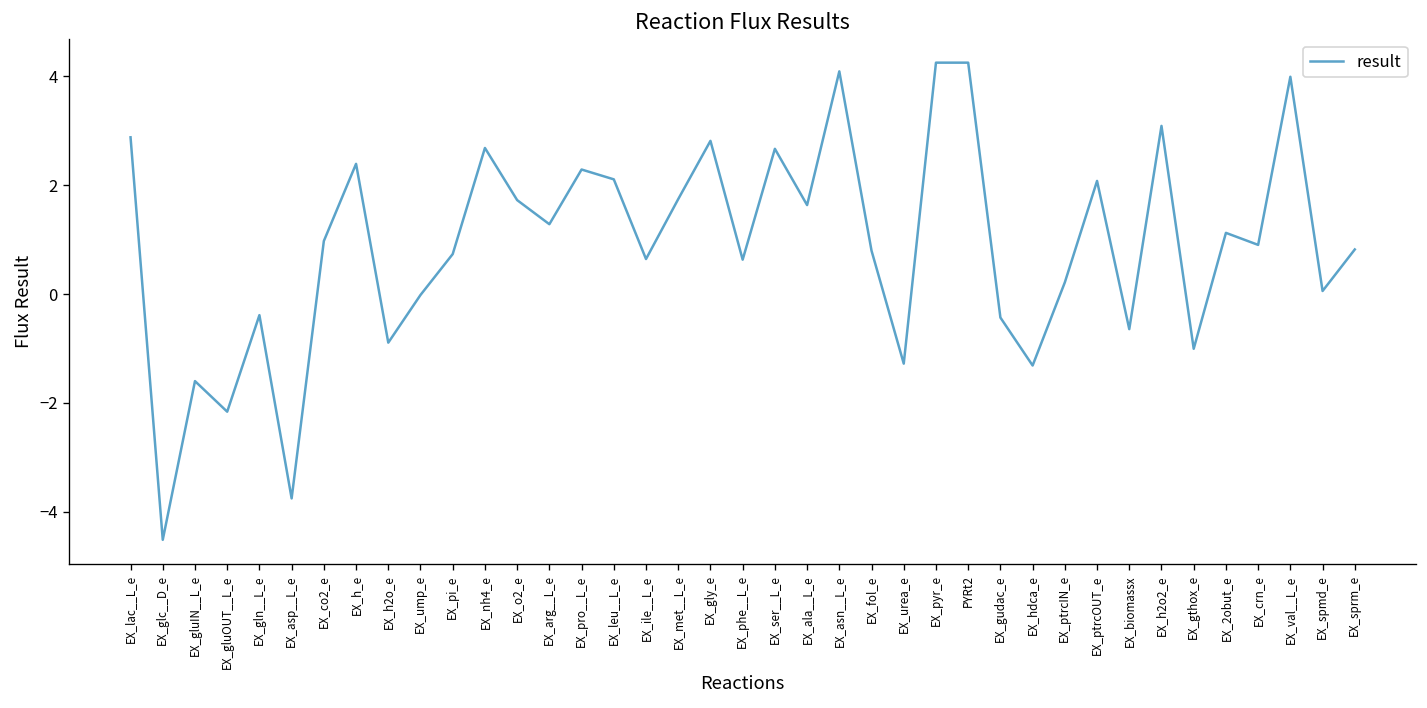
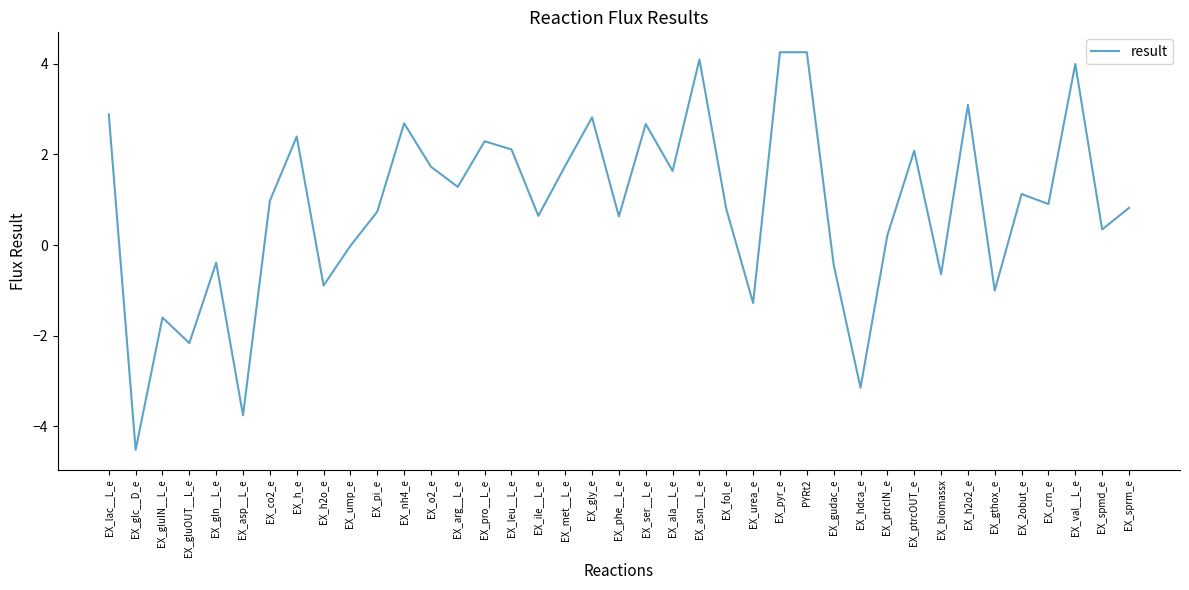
  {
    "EX_lac__L_e": 2.9,
    "EX_glc__D_e": -4.5,
    "EX_gluIN__L_e": -1.6,
    "EX_gluOUT__L_e": -2.2,
    "EX_gln__L_e": -0.4,
    "EX_asp__L_e": -3.8,
    "EX_co2_e": 1.0,
    "EX_h_e": 2.4,
    "EX_h2o_e": -0.9,
    "EX_ump_e": 0.0,
    "EX_pi_e": 0.7,
    "EX_nh4_e": 2.7,
    "EX_o2_e": 1.7,
    "EX_arg__L_e": 1.3,
    "EX_pro__L_e": 2.3,
    "EX_leu__L_e": 2.1,
    "EX_ile__L_e": 0.6,
    "EX_met__L_e": 1.7,
    "EX_gly_e": 2.8,
    "EX_phe__L_e": 0.6,
    "EX_ser__L_e": 2.7,
    "EX_ala__L_e": 1.6,
    "EX_asn__L_e": 4.1,
    "EX_fol_e": 0.8,
    "EX_urea_e": -1.3,
    "EX_pyr_e": 4.3,
    "PYRt2": 4.3,
    "EX_gudac_e": -0.4,
-   "EX_hdca_e": -1.3,
+   "EX_hdca_e": -3.1,
    "EX_ptrcIN_e": 0.2,
    "EX_ptrcOUT_e": 2.1,
    "EX_biomassx": -0.6,
    "EX_h2o2_e": 3.1,
    "EX_gthox_e": -1.0,
    "EX_2obut_e": 1.1,
    "EX_crn_e": 0.9,
    "EX_val__L_e": 4.0,
-   "EX_spmd_e": 0.1,
+   "EX_spmd_e": 0.3,
    "EX_sprm_e": 0.8
  }
